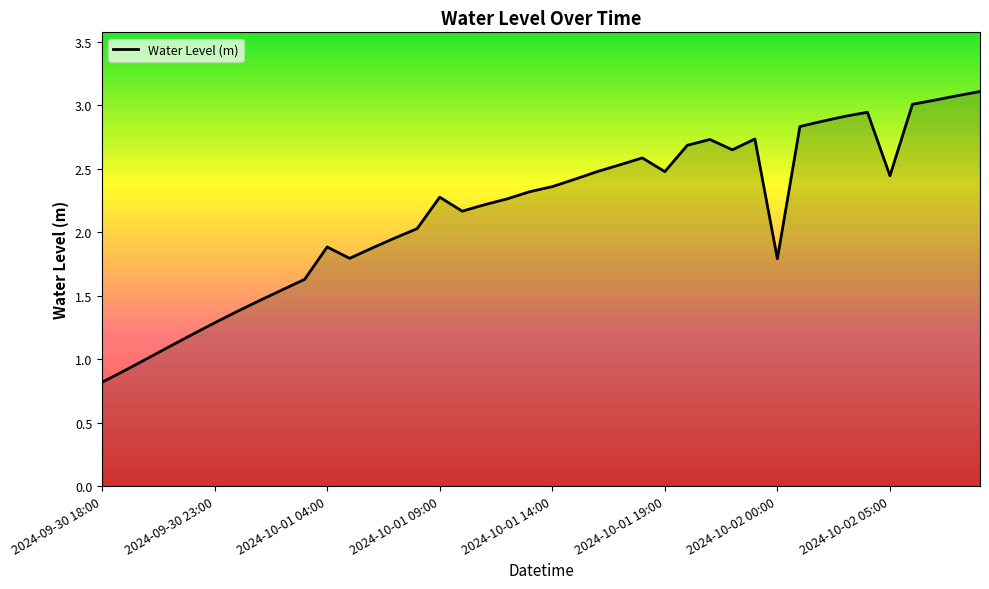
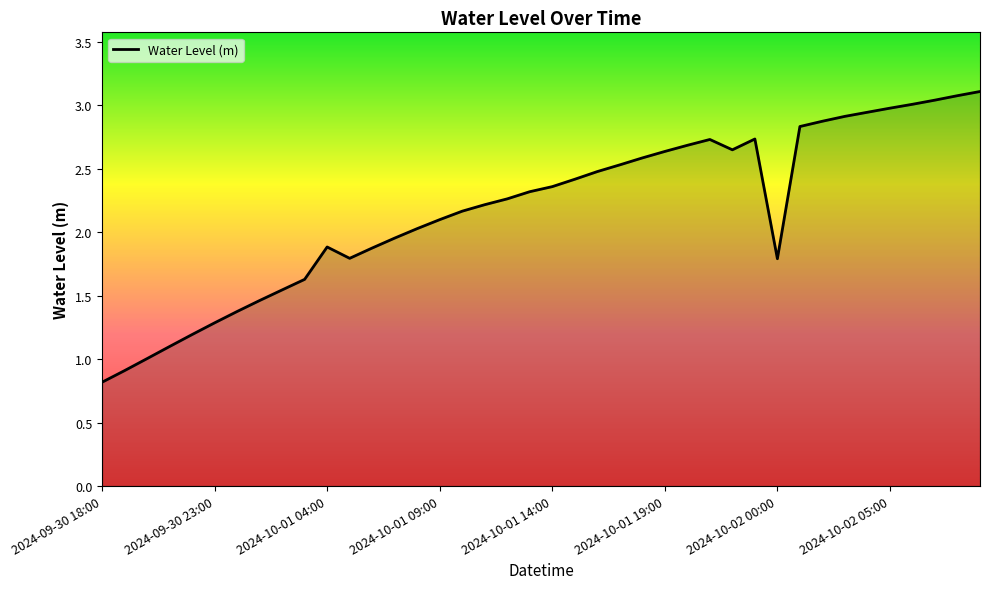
  {
    "2024-09-30 18:00": 0.82,
    "2024-09-30 23:00": 1.29,
    "2024-10-01 04:00": 1.88,
-   "2024-10-01 09:00": 2.28,
+   "2024-10-01 09:00": 2.10,
    "2024-10-01 14:00": 2.36,
-   "2024-10-01 19:00": 2.48,
+   "2024-10-01 19:00": 2.64,
    "2024-10-02 00:00": 1.79,
-   "2024-10-02 05:00": 2.44
+   "2024-10-02 05:00": 2.98
  }
